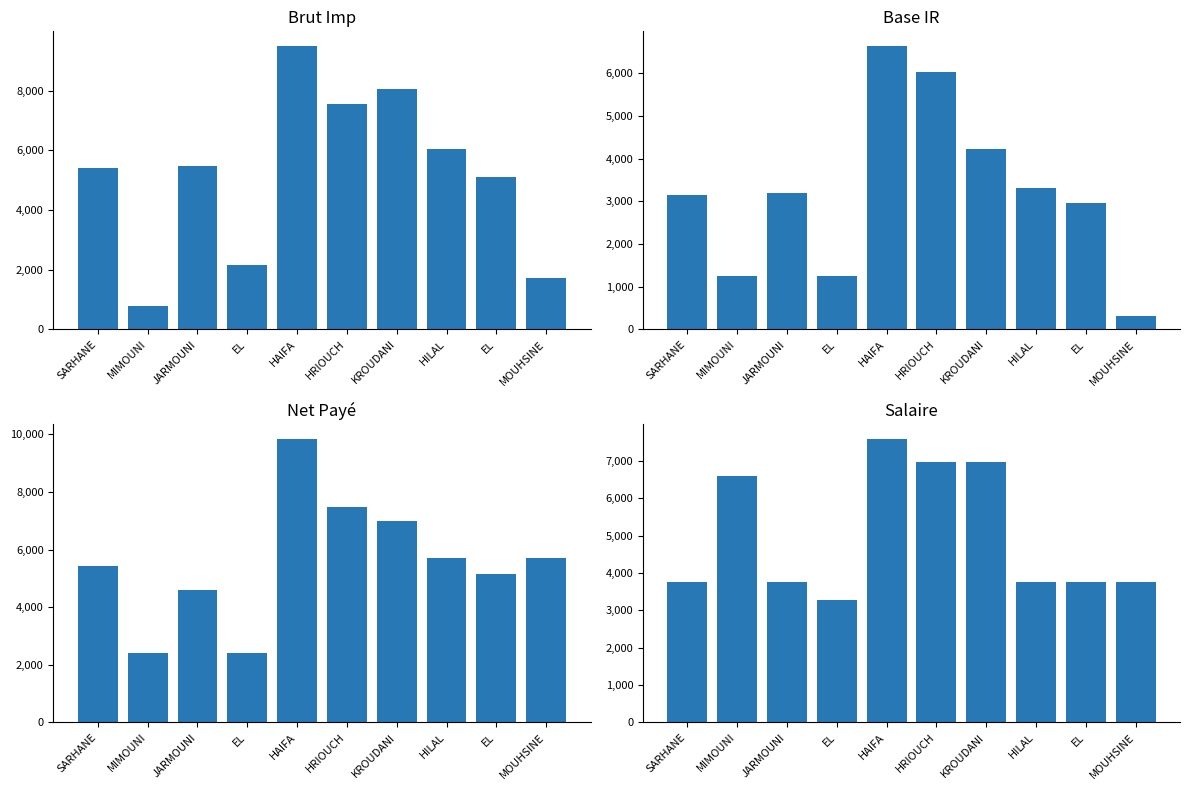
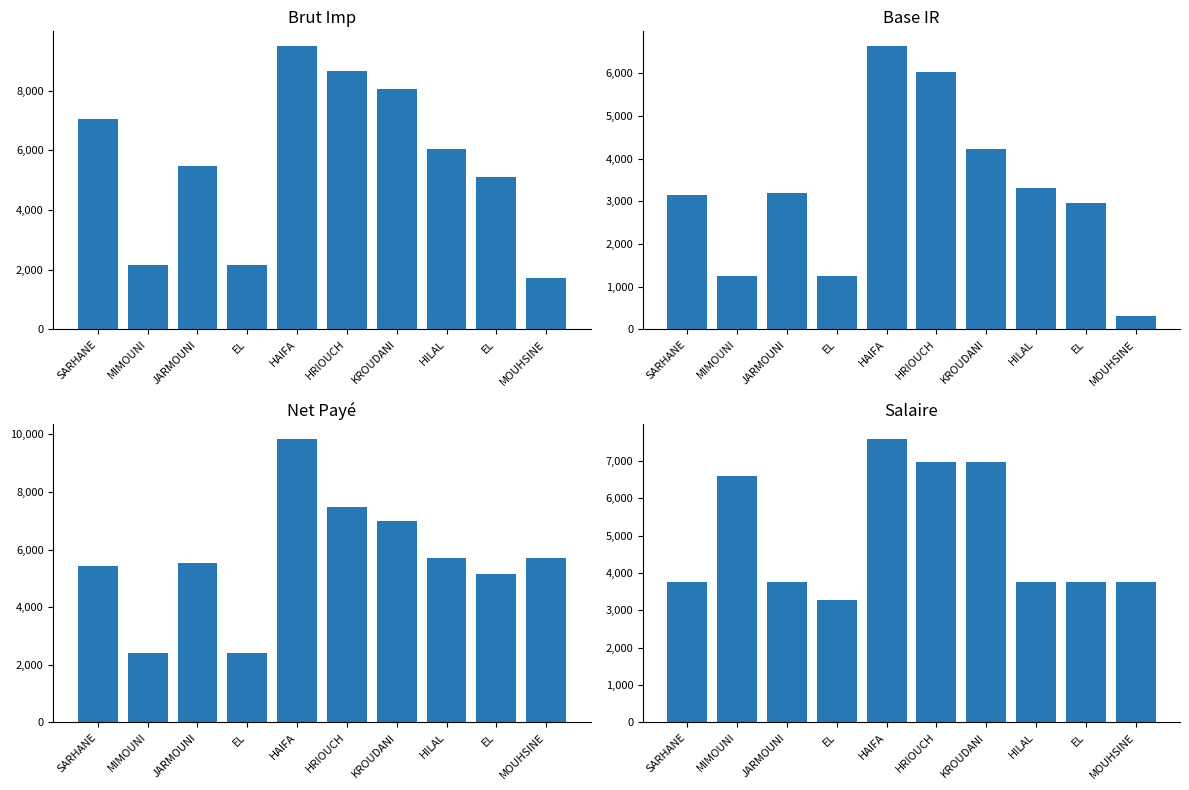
  {
    "Brut Imp": {
-     "SARHANE": "5,400",
-     "MIMOUNI": "800",
+     "SARHANE": "7,000",
+     "MIMOUNI": "2,100",
      "JARMOUNI": "5,500",
      "HAIFA": "9,500",
-     "HRIOUCH": "7,600",
+     "HRIOUCH": "8,700",
      "KROUDANI": "8,100",
      "HILAL": "6,100",
      "MOUHSINE": "1,700"
    },
    "Base IR": {
      "SARHANE": "3,100",
      "MIMOUNI": "1,200",
      "JARMOUNI": "3,200",
      "HAIFA": "6,700",
      "HRIOUCH": "6,000",
      "KROUDANI": "4,200",
      "HILAL": "3,300",
      "MOUHSINE": "300"
    },
    "Net Payé": {
      "SARHANE": "5,400",
      "MIMOUNI": "2,400",
-     "JARMOUNI": "4,600",
+     "JARMOUNI": "5,500",
      "HAIFA": "9,900",
      "HRIOUCH": "7,500",
      "KROUDANI": "7,000",
      "HILAL": "5,700",
      "MOUHSINE": "5,700"
    },
    "Salaire": {
      "SARHANE": "3,800",
      "MIMOUNI": "6,600",
      "JARMOUNI": "3,800",
      "HAIFA": "7,600",
      "HRIOUCH": "7,000",
      "KROUDANI": "7,000",
      "HILAL": "3,800",
      "MOUHSINE": "3,800"
    }
  }
